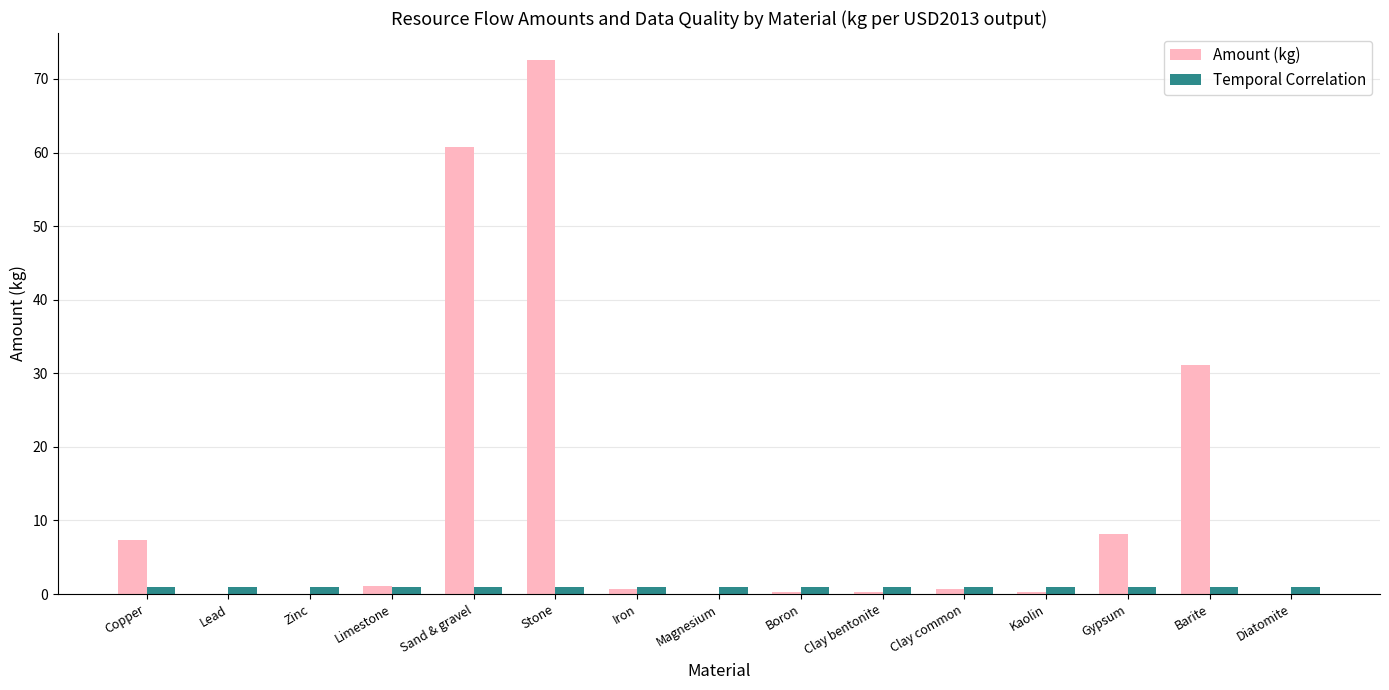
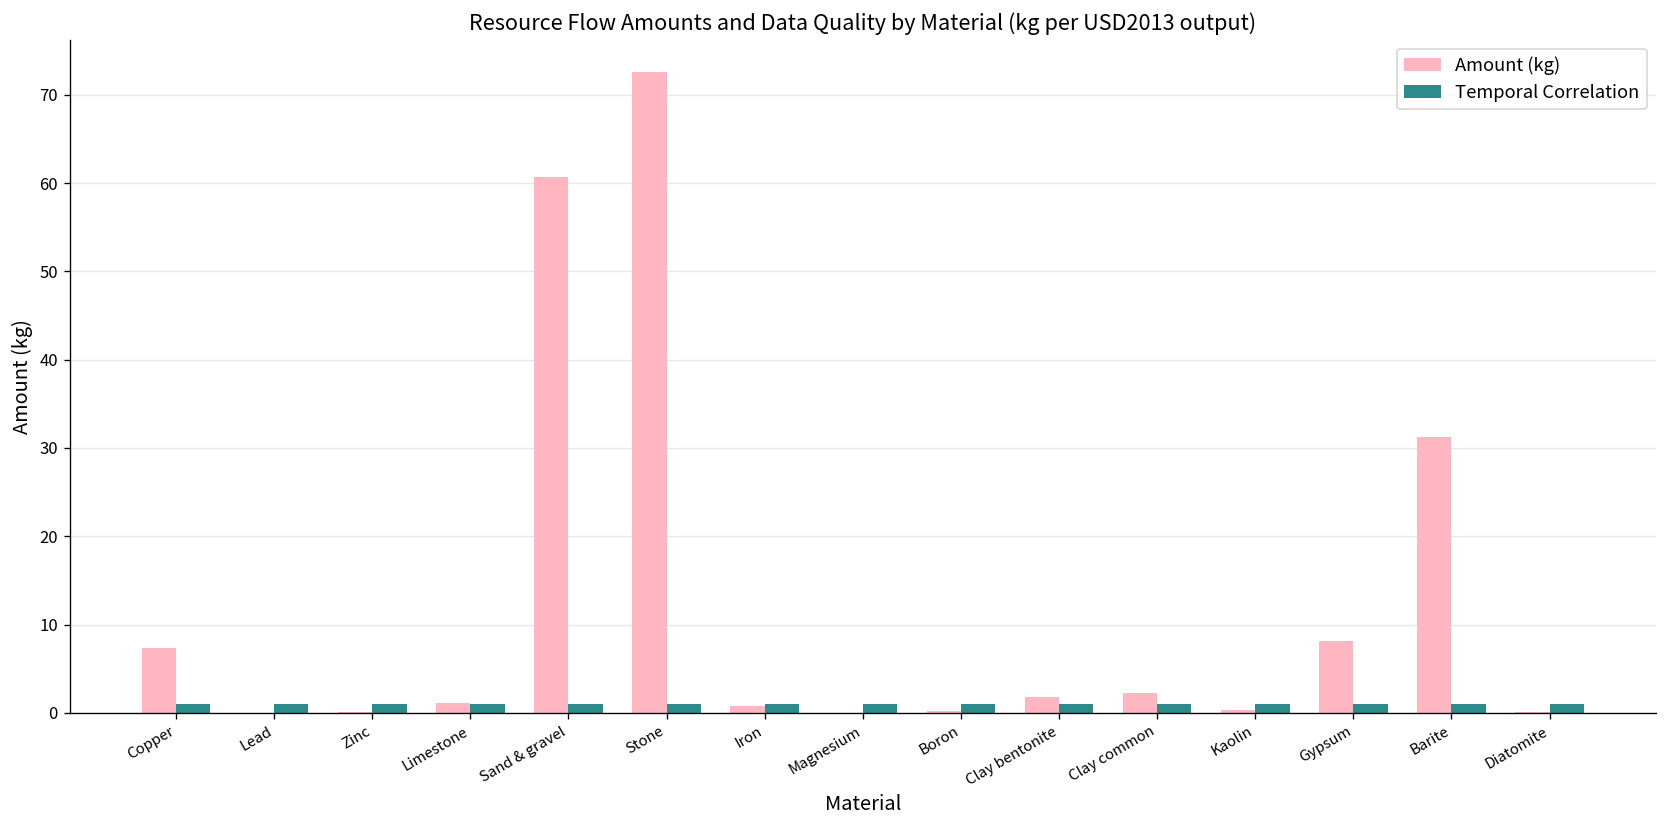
  {
    "Amount (kg)": {
      "Copper": 7,
      "Limestone": 1,
      "Sand & gravel": 61,
      "Stone": 73,
      "Iron": 1,
-     "Clay bentonite": 0,
-     "Clay common": 1,
+     "Clay bentonite": 2,
+     "Clay common": 2,
      "Gypsum": 8,
      "Barite": 31
    },
    "Temporal Correlation": {
      "Copper": 1,
      "Lead": 1,
      "Zinc": 1,
      "Limestone": 1,
      "Sand & gravel": 1,
      "Stone": 1,
      "Iron": 1,
      "Magnesium": 1,
      "Boron": 1,
      "Clay bentonite": 1,
      "Clay common": 1,
      "Kaolin": 1,
      "Gypsum": 1,
      "Barite": 1,
      "Diatomite": 1
    }
  }
